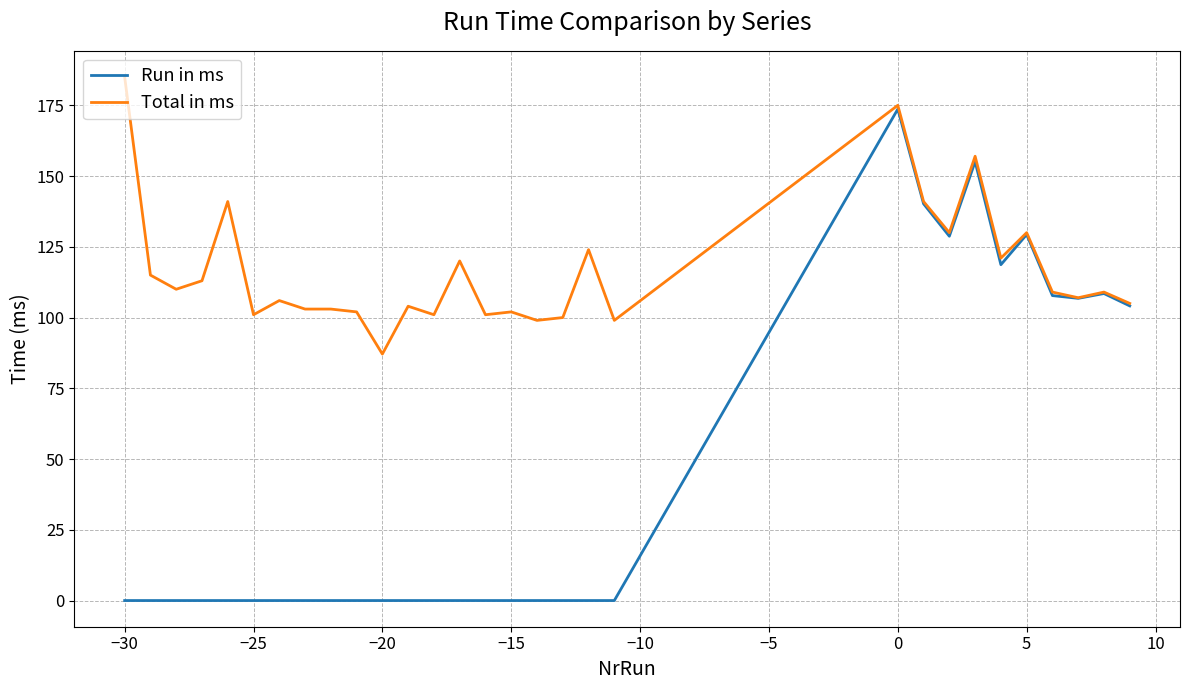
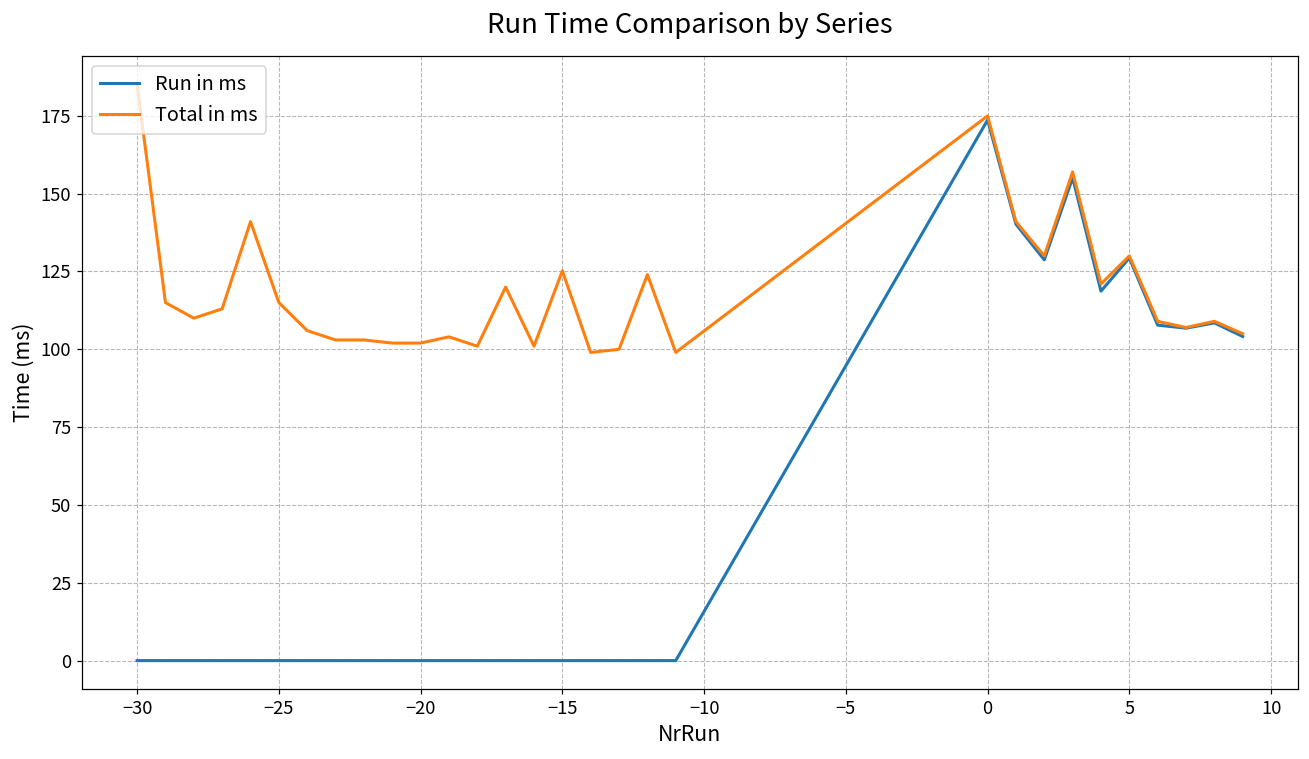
  {
    "Run in ms": {
      "−30": 0,
      "−25": 0,
      "−20": 0,
      "−15": 0,
      "0": 174
    },
    "Total in ms": {
-     "−25": 101,
-     "−20": 87,
-     "−15": 102,
+     "−25": 115,
+     "−20": 102,
+     "−15": 125,
      "0": 175
    }
  }
